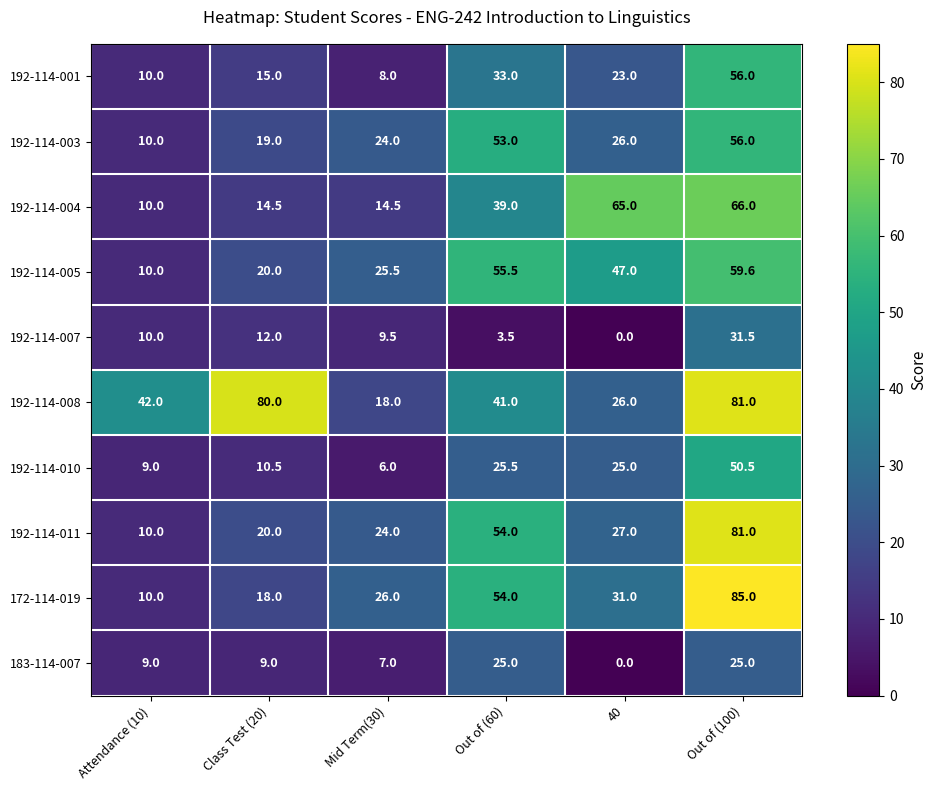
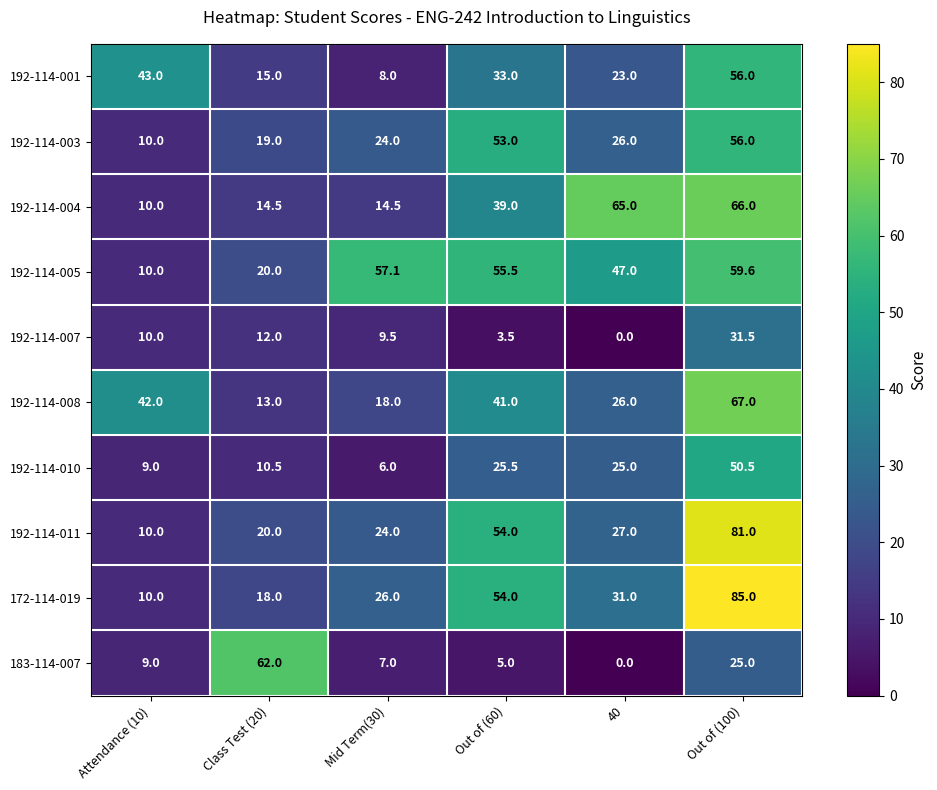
  {
    "192-114-001": {
-     "Attendance (10)": 10.0,
+     "Attendance (10)": 43.0,
      "Class Test (20)": 15.0,
      "Mid Term(30)": 8.0,
      "Out of (60)": 33.0,
      "40": 23.0,
      "Out of (100)": 56.0
    },
    "192-114-003": {
      "Attendance (10)": 10.0,
      "Class Test (20)": 19.0,
      "Mid Term(30)": 24.0,
      "Out of (60)": 53.0,
      "40": 26.0,
      "Out of (100)": 56.0
    },
    "192-114-004": {
      "Attendance (10)": 10.0,
      "Class Test (20)": 14.5,
      "Mid Term(30)": 14.5,
      "Out of (60)": 39.0,
      "40": 65.0,
      "Out of (100)": 66.0
    },
    "192-114-005": {
      "Attendance (10)": 10.0,
      "Class Test (20)": 20.0,
-     "Mid Term(30)": 25.5,
+     "Mid Term(30)": 57.1,
      "Out of (60)": 55.5,
      "40": 47.0,
      "Out of (100)": 59.6
    },
    "192-114-007": {
      "Attendance (10)": 10.0,
      "Class Test (20)": 12.0,
      "Mid Term(30)": 9.5,
      "Out of (60)": 3.5,
      "40": 0.0,
      "Out of (100)": 31.5
    },
    "192-114-008": {
      "Attendance (10)": 42.0,
-     "Class Test (20)": 80.0,
+     "Class Test (20)": 13.0,
      "Mid Term(30)": 18.0,
      "Out of (60)": 41.0,
      "40": 26.0,
-     "Out of (100)": 81.0
+     "Out of (100)": 67.0
    },
    "192-114-010": {
      "Attendance (10)": 9.0,
      "Class Test (20)": 10.5,
      "Mid Term(30)": 6.0,
      "Out of (60)": 25.5,
      "40": 25.0,
      "Out of (100)": 50.5
    },
    "192-114-011": {
      "Attendance (10)": 10.0,
      "Class Test (20)": 20.0,
      "Mid Term(30)": 24.0,
      "Out of (60)": 54.0,
      "40": 27.0,
      "Out of (100)": 81.0
    },
    "172-114-019": {
      "Attendance (10)": 10.0,
      "Class Test (20)": 18.0,
      "Mid Term(30)": 26.0,
      "Out of (60)": 54.0,
      "40": 31.0,
      "Out of (100)": 85.0
    },
    "183-114-007": {
      "Attendance (10)": 9.0,
-     "Class Test (20)": 9.0,
+     "Class Test (20)": 62.0,
      "Mid Term(30)": 7.0,
-     "Out of (60)": 25.0,
+     "Out of (60)": 5.0,
      "40": 0.0,
      "Out of (100)": 25.0
    }
  }
